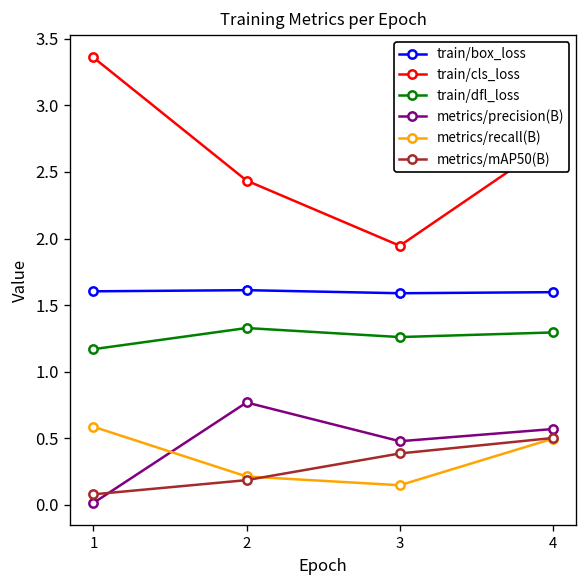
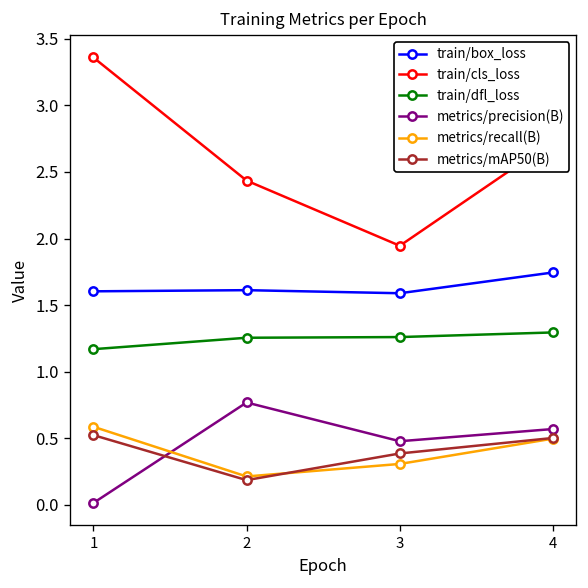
  {
    "train/box_loss": {
      "1": 1.60,
      "2": 1.61,
      "3": 1.59,
-     "4": 1.60
+     "4": 1.75
    },
    "train/cls_loss": {
      "1": 3.36,
      "2": 2.44,
      "3": 1.95
    },
    "train/dfl_loss": {
      "1": 1.17,
-     "2": 1.33,
+     "2": 1.26,
      "3": 1.26,
      "4": 1.30
    },
    "metrics/precision(B)": {
      "1": 0.01,
      "2": 0.77,
      "3": 0.48,
      "4": 0.57
    },
    "metrics/recall(B)": {
      "1": 0.59,
      "2": 0.21,
-     "3": 0.15
+     "3": 0.31
    },
    "metrics/mAP50(B)": {
-     "1": 0.08,
+     "1": 0.52,
      "2": 0.19,
      "3": 0.39
    }
  }
